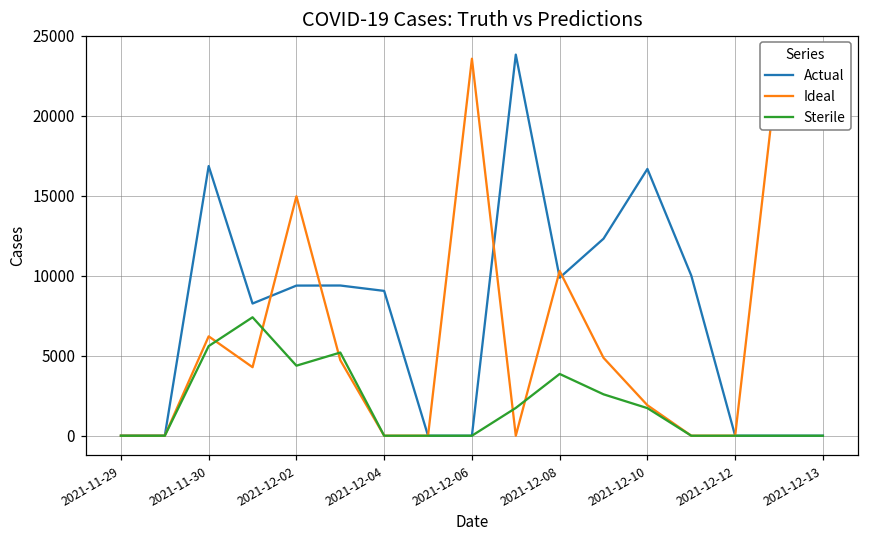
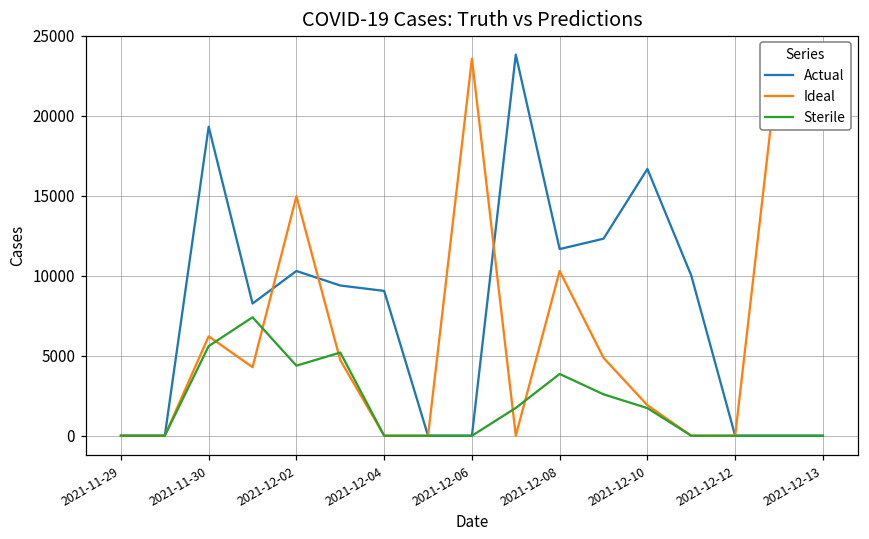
  {
    "Actual": {
-     "2021-11-30": 16900,
-     "2021-12-02": 9400,
+     "2021-11-30": 19300,
+     "2021-12-02": 10300,
      "2021-12-04": 9100,
-     "2021-12-08": 9900,
+     "2021-12-08": 11700,
      "2021-12-10": 16700
    },
    "Ideal": {
      "2021-11-30": 6200,
      "2021-12-02": 15000,
      "2021-12-06": 23600,
      "2021-12-08": 10300,
      "2021-12-10": 1900
    },
    "Sterile": {
      "2021-11-30": 5600,
      "2021-12-02": 4400,
      "2021-12-08": 3900,
      "2021-12-10": 1700
    }
  }
